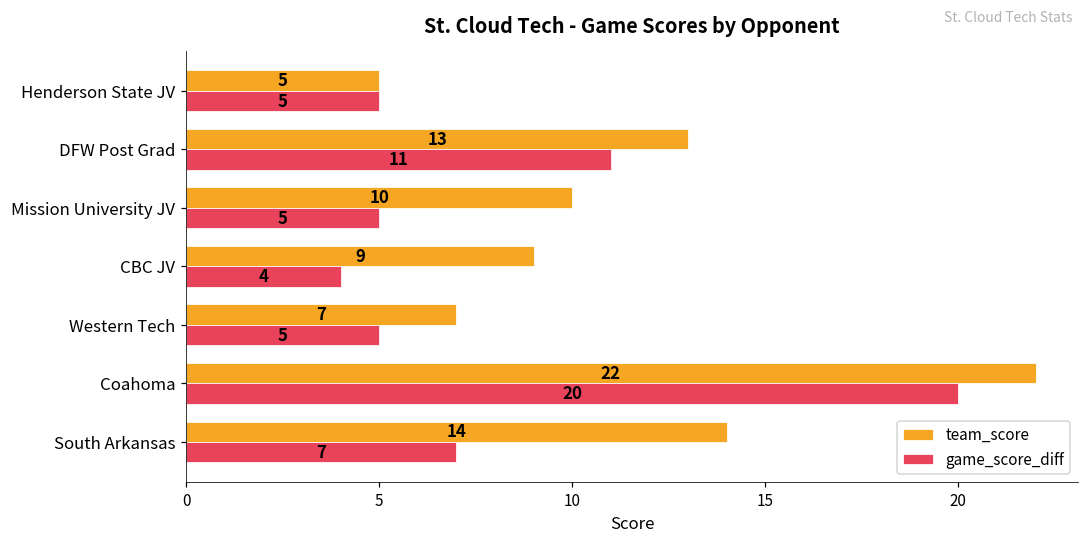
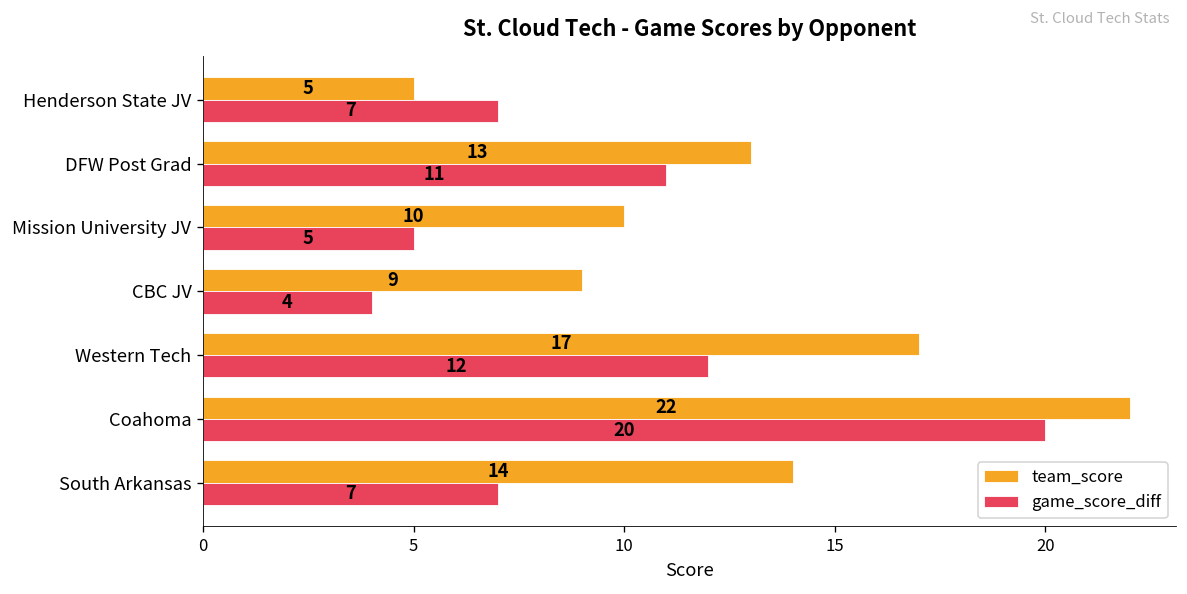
  {
    "team_score": {
      "Henderson State JV": 5,
      "DFW Post Grad": 13,
      "Mission University JV": 10,
      "CBC JV": 9,
-     "Western Tech": 7,
+     "Western Tech": 17,
      "Coahoma": 22,
      "South Arkansas": 14
    },
    "game_score_diff": {
-     "Henderson State JV": 5,
+     "Henderson State JV": 7,
      "DFW Post Grad": 11,
      "Mission University JV": 5,
      "CBC JV": 4,
-     "Western Tech": 5,
+     "Western Tech": 12,
      "Coahoma": 20,
      "South Arkansas": 7
    }
  }
